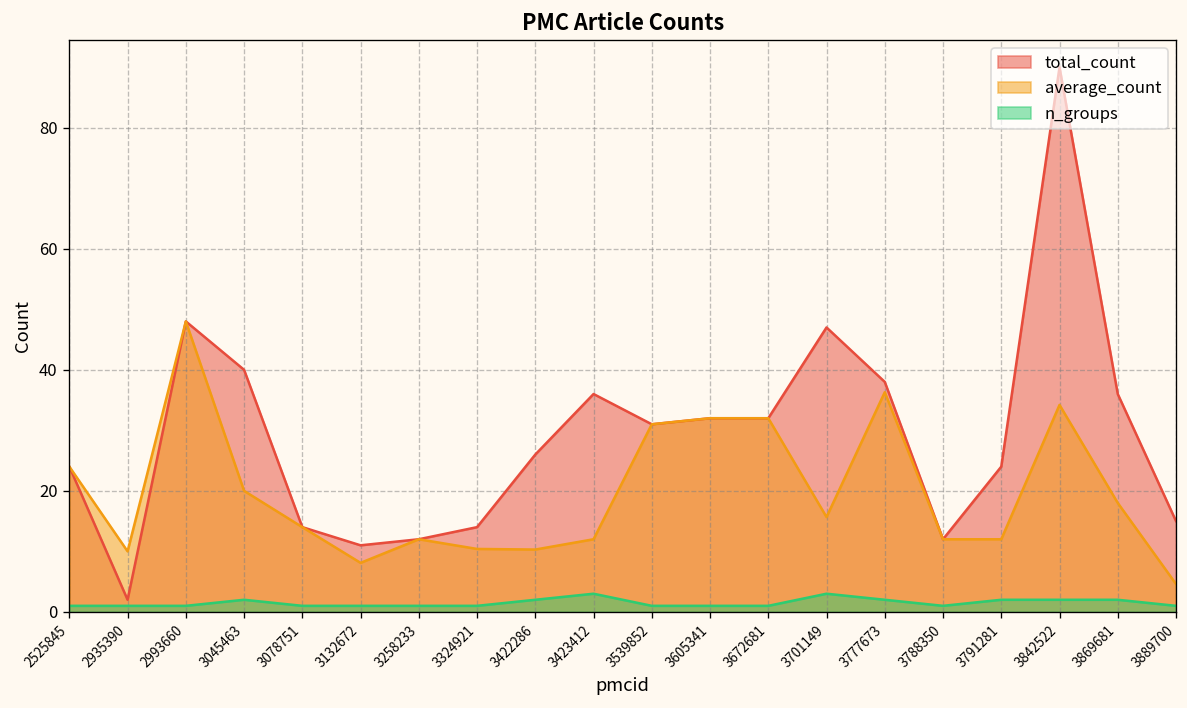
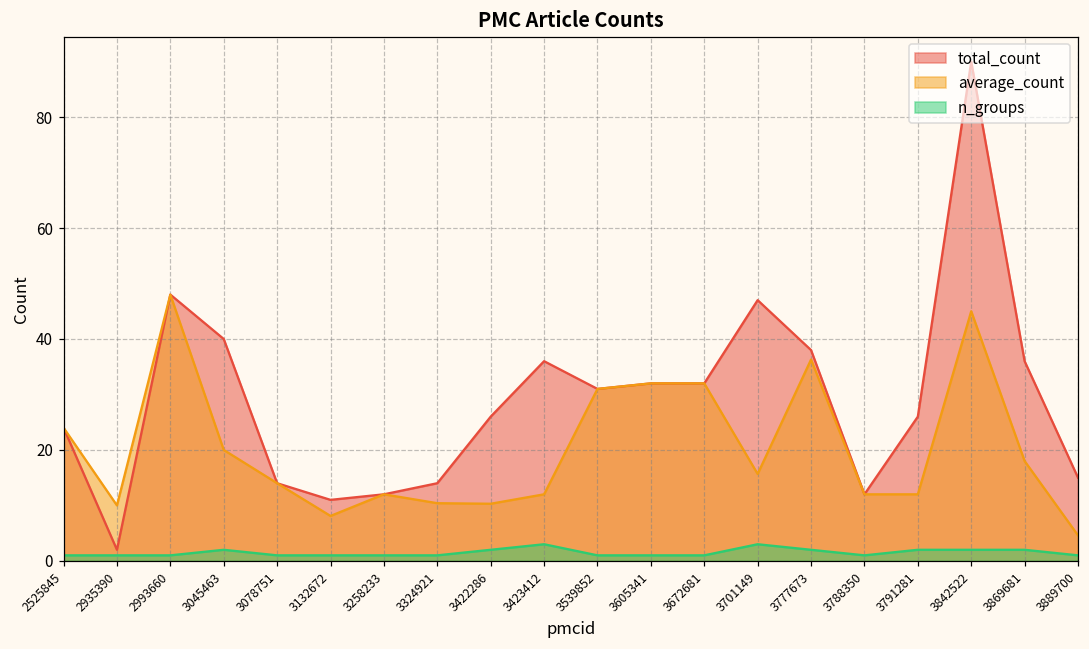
  {
    "total_count": {
      "2935390": 2,
      "3045463": 40,
      "3132672": 11,
      "3324921": 14,
      "3422286": 26,
      "3423412": 36,
      "3701149": 47,
      "3777673": 38,
-     "3791281": 24,
+     "3791281": 26,
      "3869681": 36,
      "3889700": 15
    },
    "average_count": {
      "2935390": 10,
      "3045463": 20,
      "3132672": 8,
      "3324921": 10,
      "3422286": 10,
      "3423412": 12,
      "3701149": 16,
      "3777673": 36,
      "3791281": 12,
-     "3842522": 34,
+     "3842522": 45,
      "3869681": 18,
      "3889700": 5
    },
    "n_groups": {
      "2525845": 1,
      "2935390": 1,
      "2993660": 1,
      "3045463": 2,
      "3078751": 1,
      "3132672": 1,
      "3258233": 1,
      "3324921": 1,
      "3422286": 2,
      "3423412": 3,
      "3539852": 1,
      "3605341": 1,
      "3672681": 1,
      "3701149": 3,
      "3777673": 2,
      "3788350": 1,
      "3791281": 2,
      "3842522": 2,
      "3869681": 2,
      "3889700": 1
    }
  }
